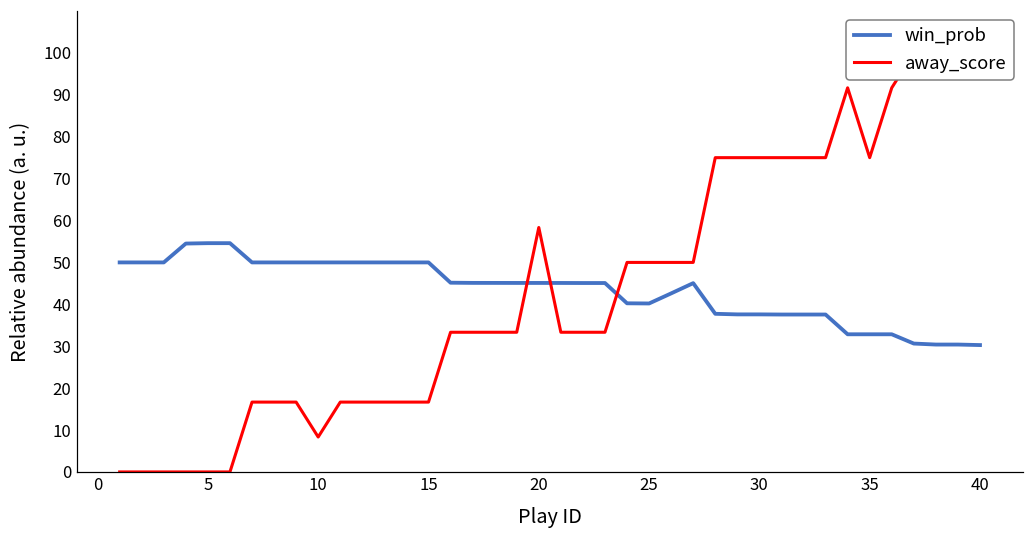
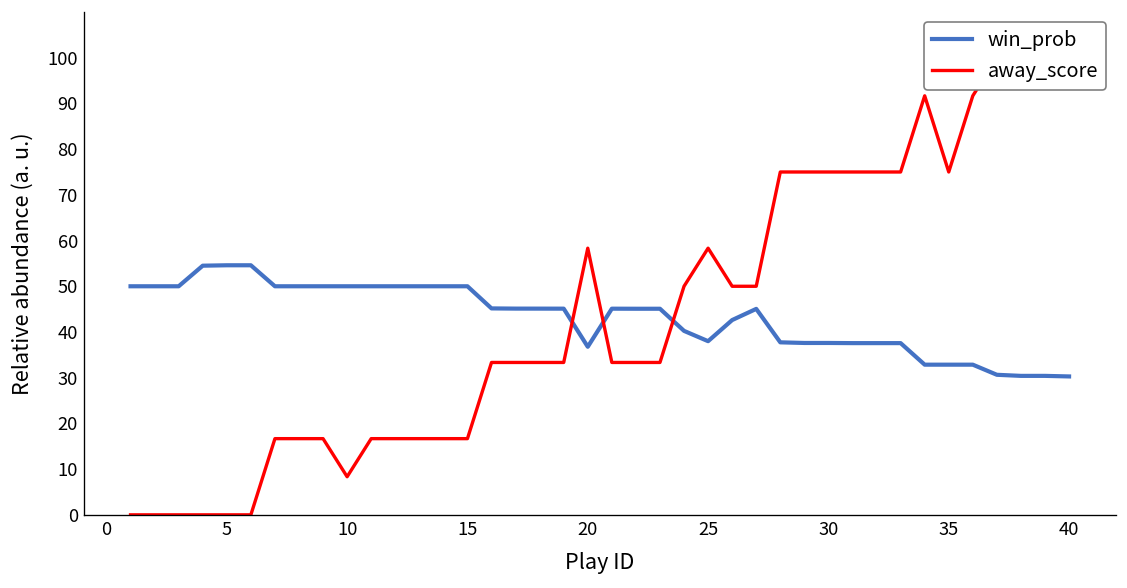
  {
    "win_prob": {
      "5": 55,
      "10": 50,
      "15": 50,
-     "20": 45,
-     "25": 40,
+     "20": 37,
+     "25": 38,
      "30": 38,
      "35": 33,
      "40": 30
    },
    "away_score": {
      "5": 0,
      "10": 8,
      "15": 17,
      "20": 58,
-     "25": 50,
+     "25": 58,
      "30": 75,
      "35": 75
    }
  }
